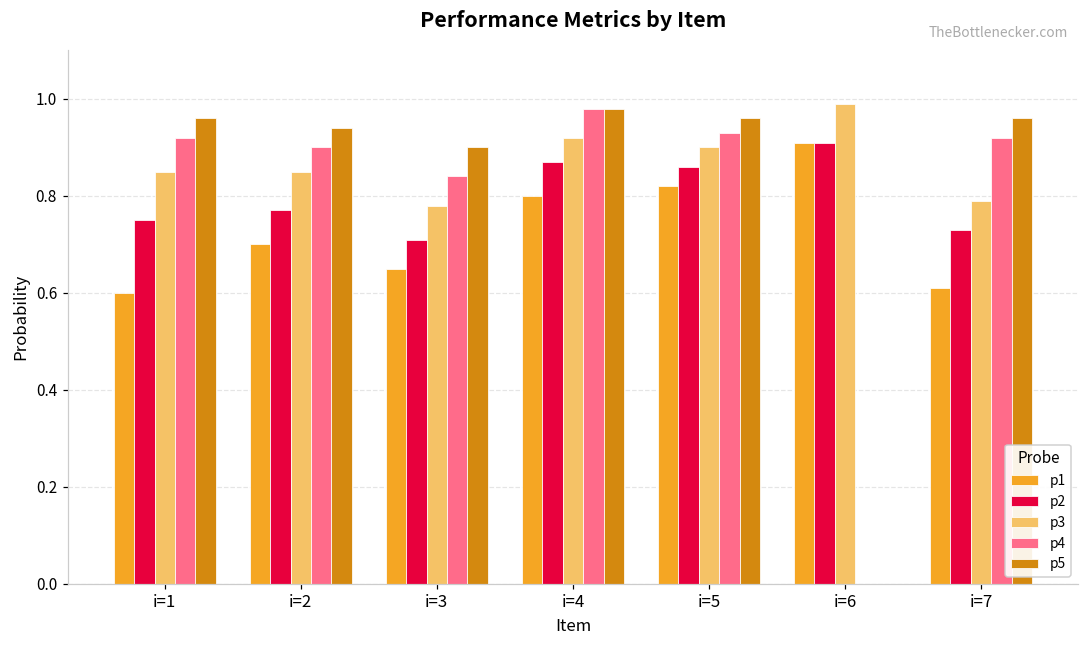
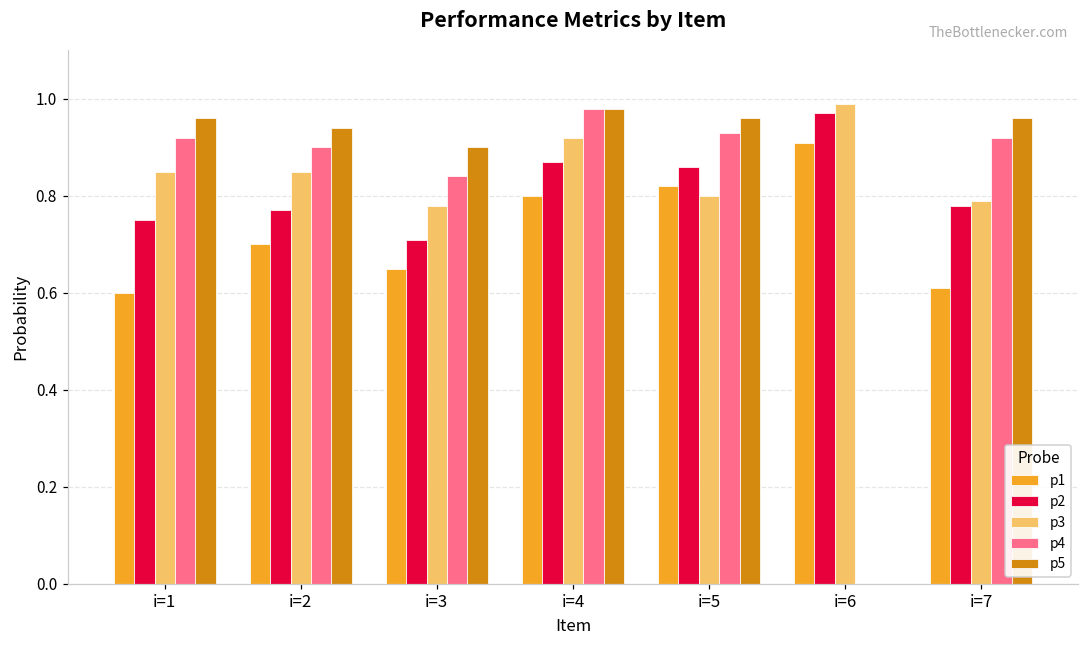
  {
    "p2": {
      "i=1": 0.75,
      "i=2": 0.77,
      "i=3": 0.71,
      "i=4": 0.87,
      "i=5": 0.86,
-     "i=6": 0.91,
-     "i=7": 0.73
+     "i=6": 0.97,
+     "i=7": 0.78
    },
    "p3": {
      "i=1": 0.85,
      "i=2": 0.85,
      "i=3": 0.78,
      "i=4": 0.92,
-     "i=5": 0.9,
+     "i=5": 0.8,
      "i=6": 0.99,
      "i=7": 0.79
    },
    "p4": {
      "i=1": 0.92,
      "i=2": 0.90,
      "i=3": 0.84,
      "i=4": 0.98,
      "i=5": 0.93,
      "i=6": 0.00,
      "i=7": 0.92
    }
  }
